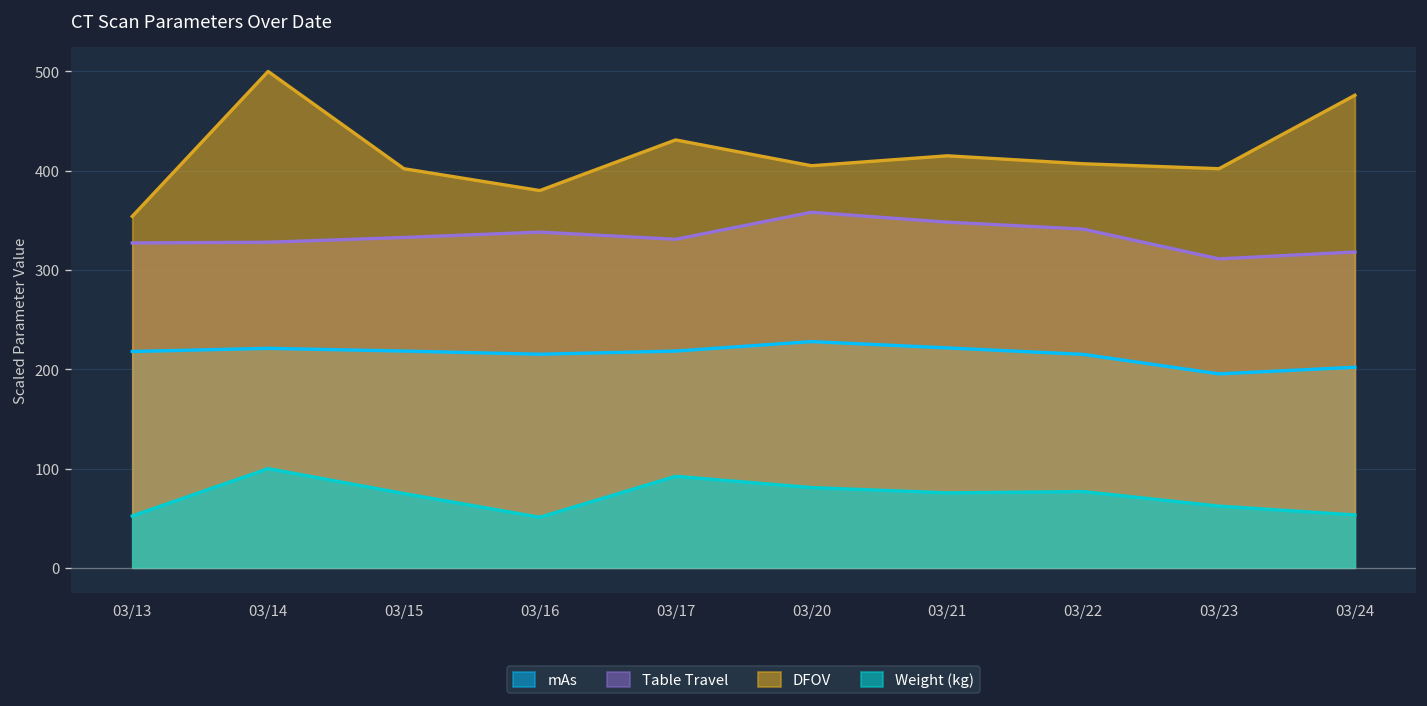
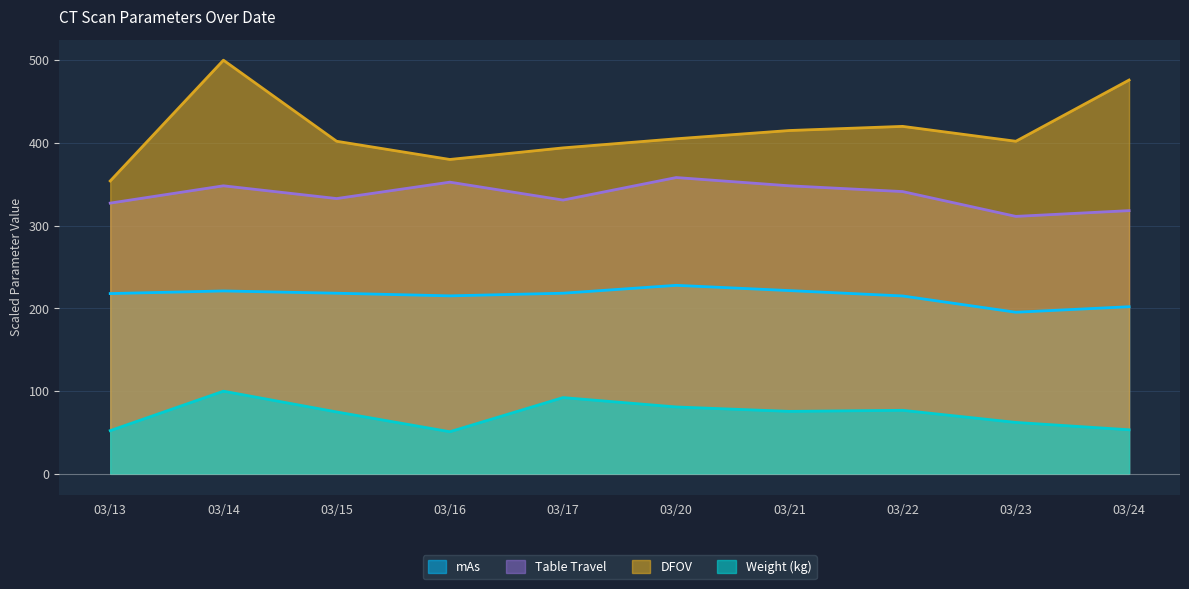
  {
    "Table Travel": {
      "03/13": 330,
-     "03/14": 330,
+     "03/14": 350,
      "03/15": 330,
-     "03/16": 340,
+     "03/16": 350,
      "03/17": 330,
      "03/20": 360,
      "03/21": 350,
      "03/22": 340,
      "03/23": 310,
      "03/24": 320
    },
    "DFOV": {
      "03/13": 350,
      "03/14": 500,
      "03/15": 400,
      "03/16": 380,
-     "03/17": 430,
+     "03/17": 390,
      "03/20": 410,
      "03/21": 420,
-     "03/22": 410,
+     "03/22": 420,
      "03/23": 400,
      "03/24": 480
    }
  }
